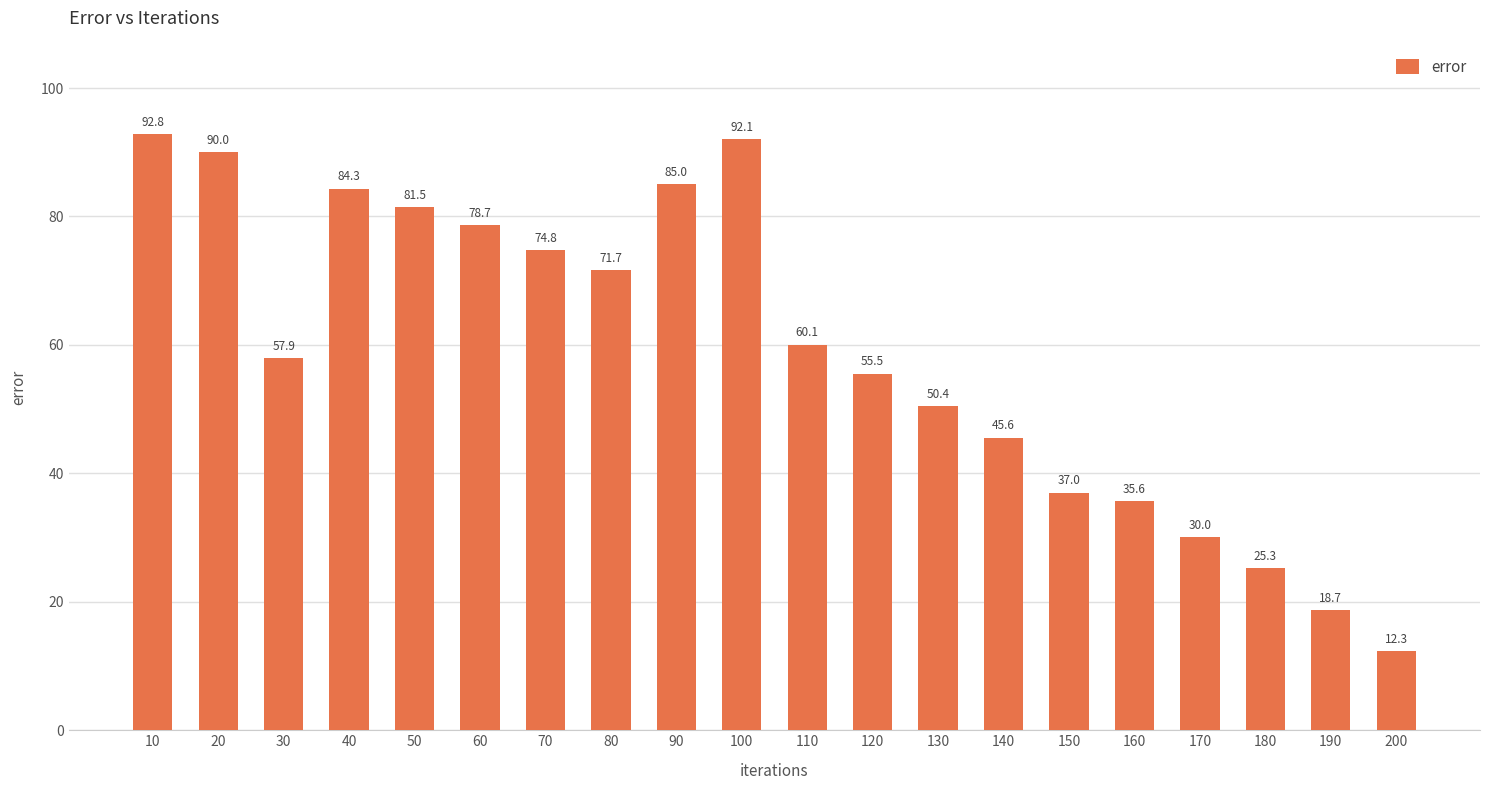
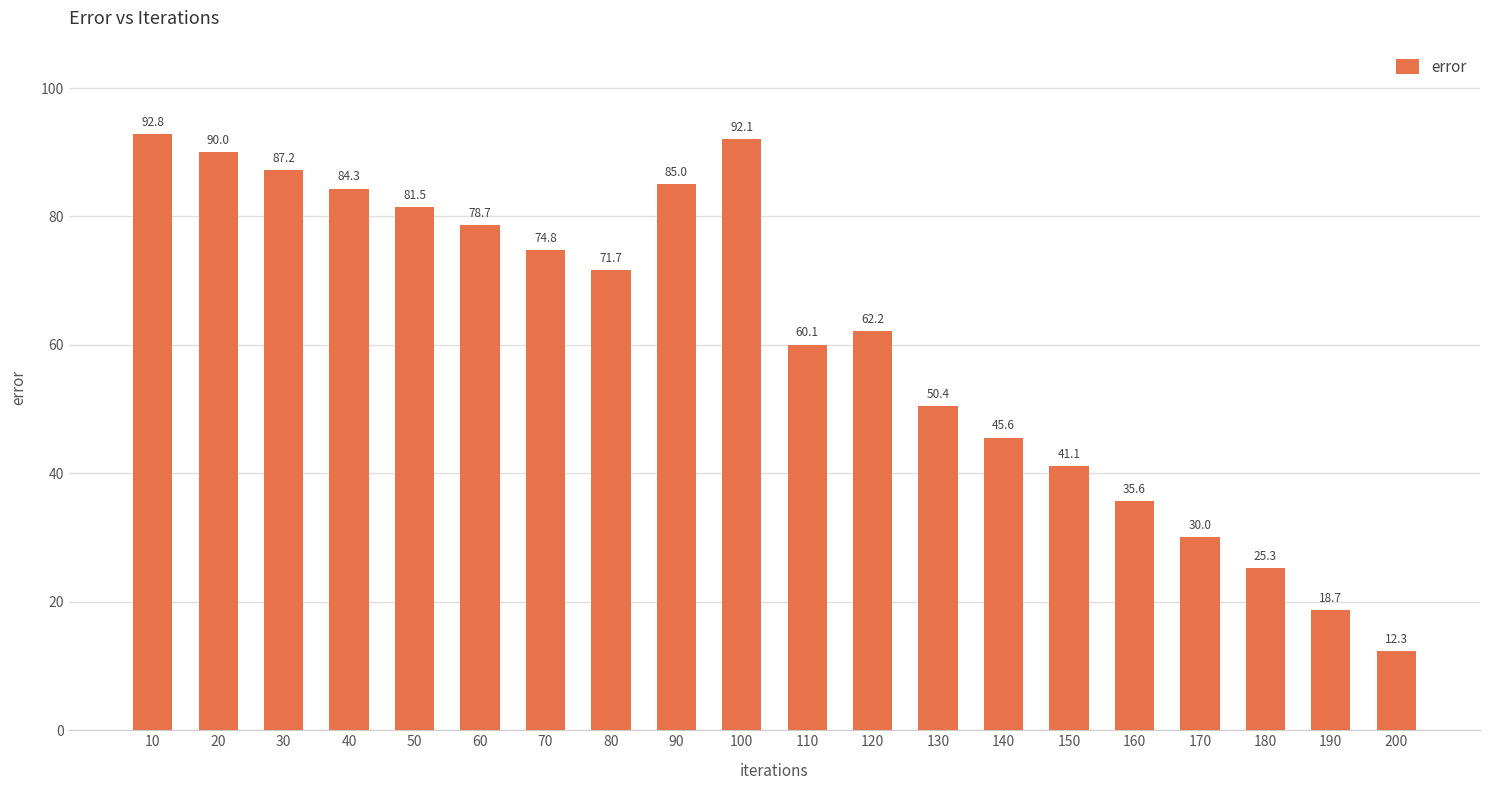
  {
    "10": 92.8,
    "20": 90.0,
-   "30": 57.9,
+   "30": 87.2,
    "40": 84.3,
    "50": 81.5,
    "60": 78.7,
    "70": 74.8,
    "80": 71.7,
    "90": 85.0,
    "100": 92.1,
    "110": 60.1,
-   "120": 55.5,
+   "120": 62.2,
    "130": 50.4,
    "140": 45.6,
-   "150": 37.0,
+   "150": 41.1,
    "160": 35.6,
    "170": 30.0,
    "180": 25.3,
    "190": 18.7,
    "200": 12.3
  }
